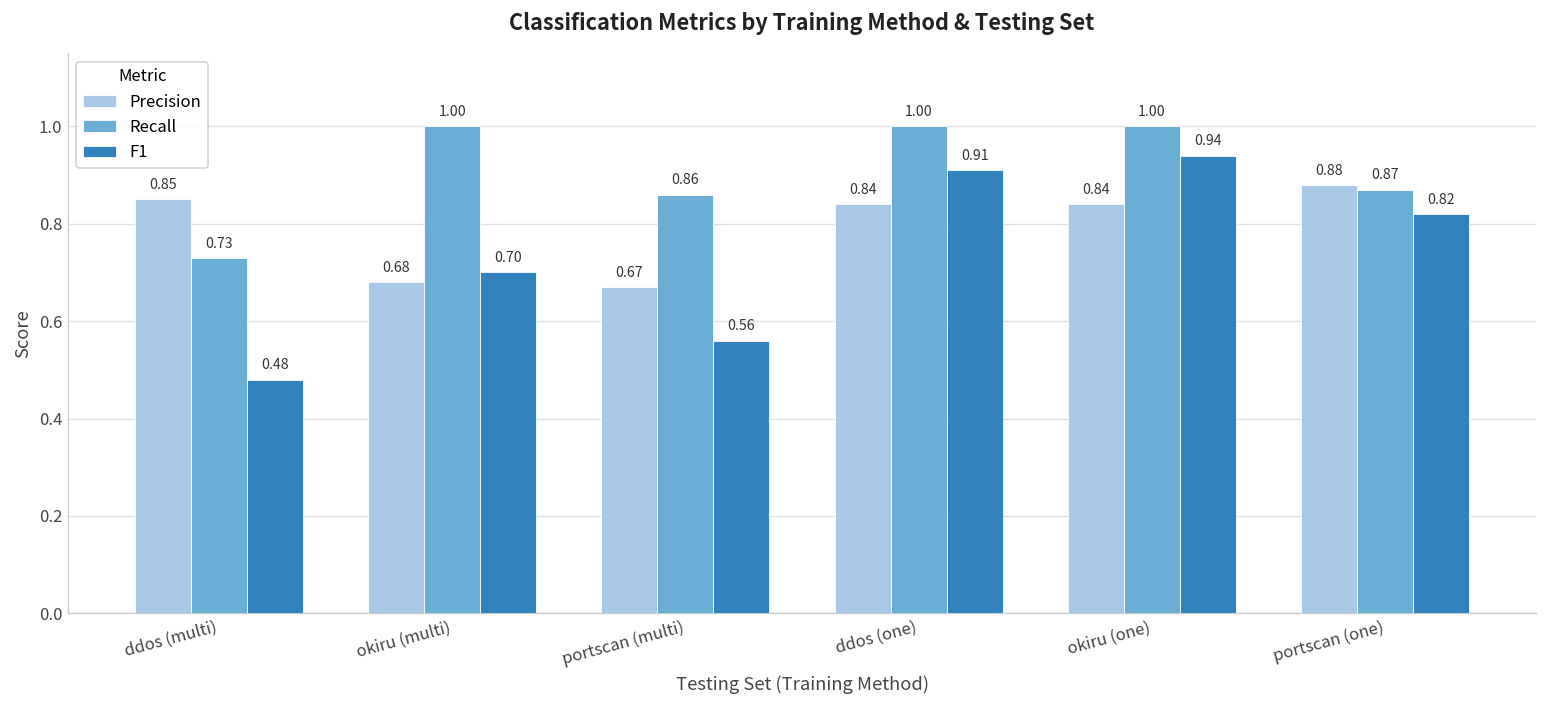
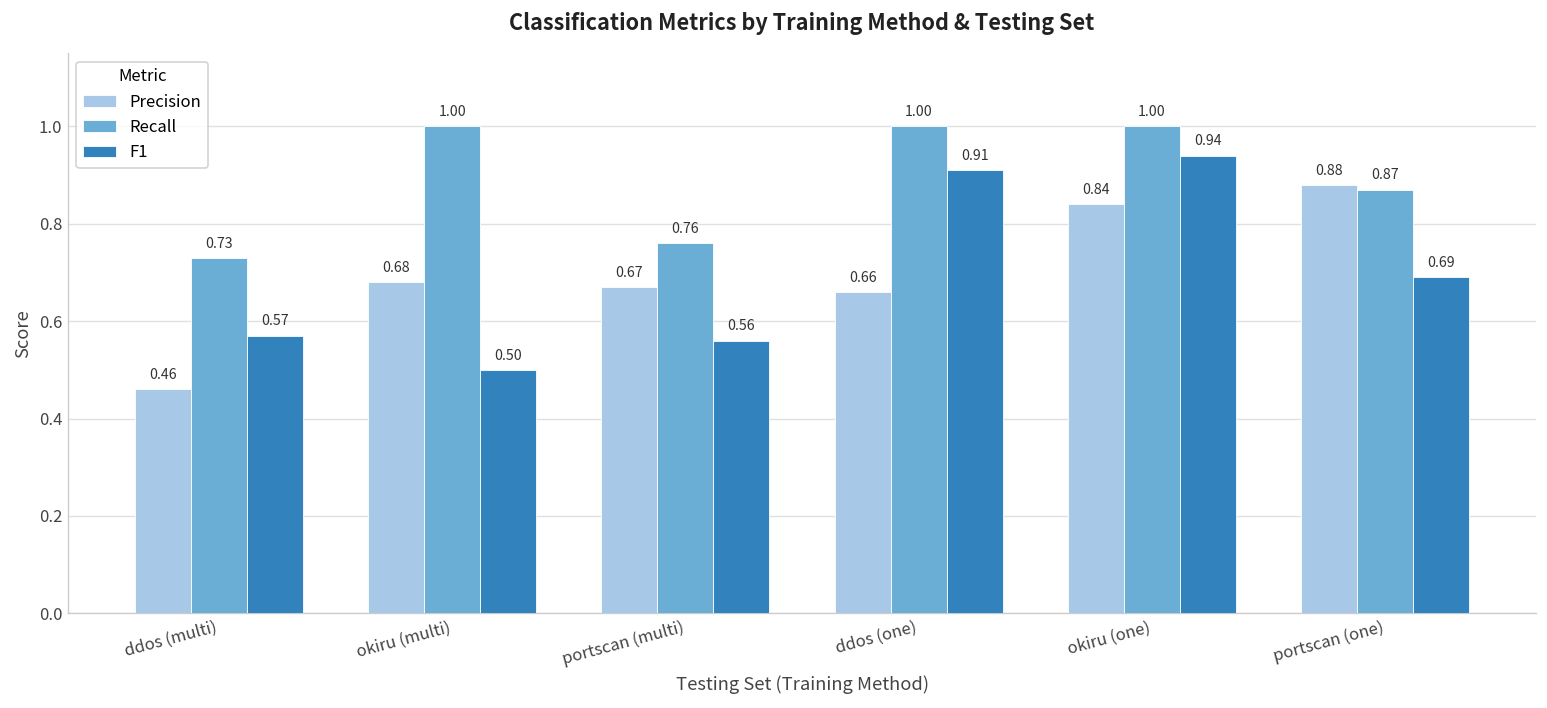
  {
    "Precision": {
-     "ddos (multi)": 0.85,
+     "ddos (multi)": 0.46,
      "okiru (multi)": 0.68,
      "portscan (multi)": 0.67,
-     "ddos (one)": 0.84,
+     "ddos (one)": 0.66,
      "okiru (one)": 0.84,
      "portscan (one)": 0.88
    },
    "Recall": {
      "ddos (multi)": 0.73,
      "okiru (multi)": 1.00,
-     "portscan (multi)": 0.86,
+     "portscan (multi)": 0.76,
      "ddos (one)": 1.00,
      "okiru (one)": 1.00,
      "portscan (one)": 0.87
    },
    "F1": {
-     "ddos (multi)": 0.48,
-     "okiru (multi)": 0.70,
+     "ddos (multi)": 0.57,
+     "okiru (multi)": 0.50,
      "portscan (multi)": 0.56,
      "ddos (one)": 0.91,
      "okiru (one)": 0.94,
-     "portscan (one)": 0.82
+     "portscan (one)": 0.69
    }
  }
